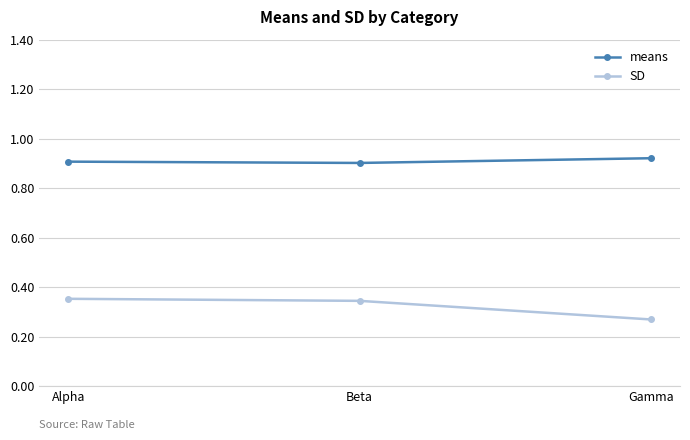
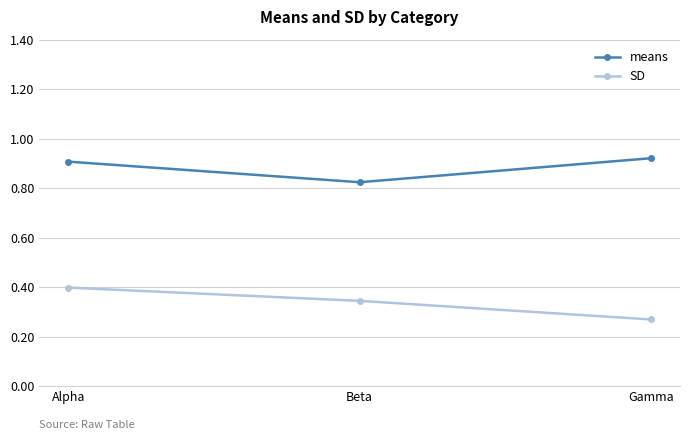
  {
    "means": {
      "Alpha": 0.91,
-     "Beta": 0.90,
+     "Beta": 0.82,
      "Gamma": 0.92
    },
    "SD": {
-     "Alpha": 0.35,
+     "Alpha": 0.40,
      "Beta": 0.35,
      "Gamma": 0.27
    }
  }
